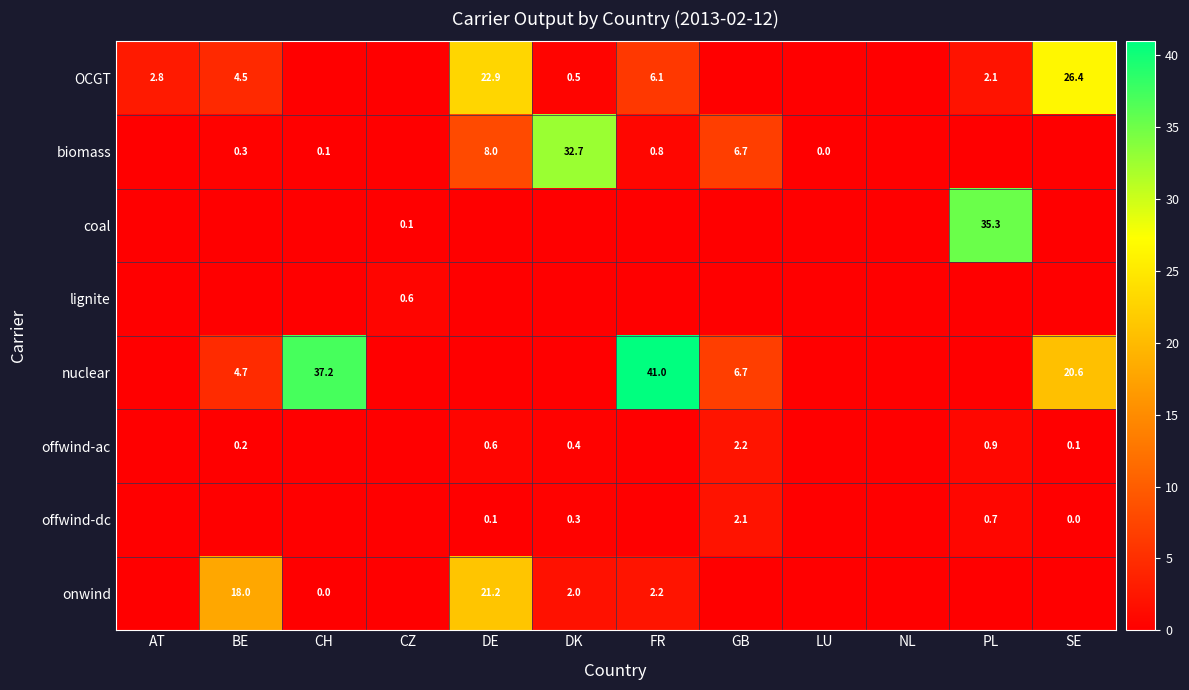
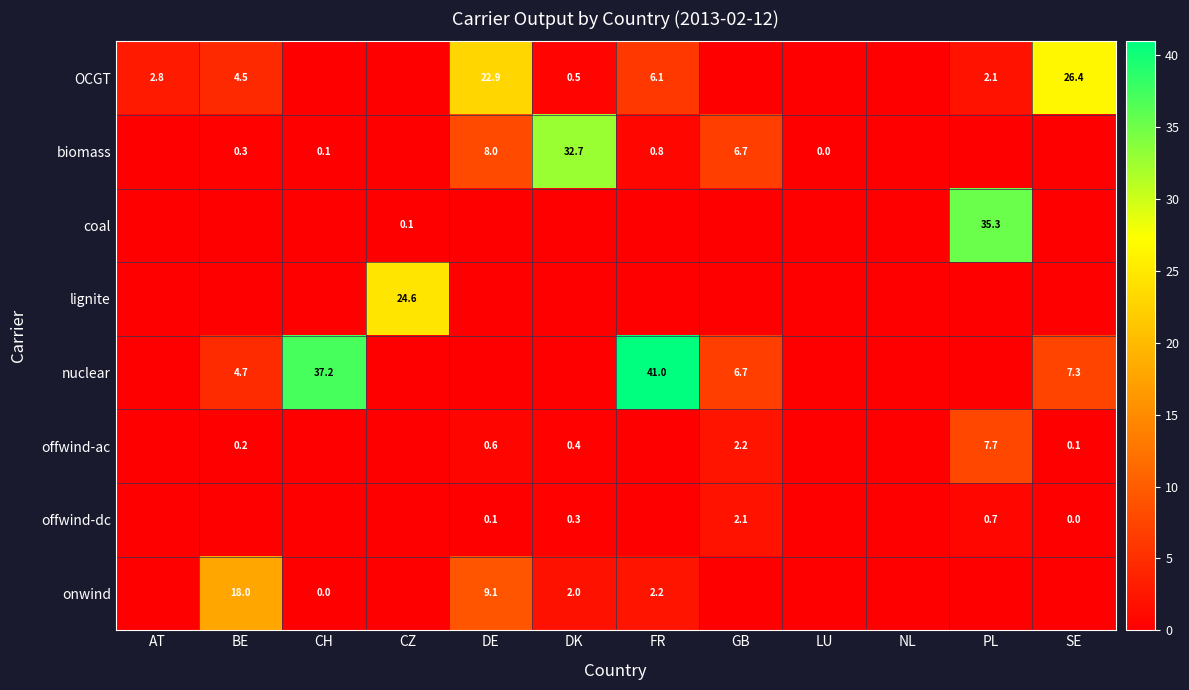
  {
    "OCGT": {
      "AT": 2.8,
      "BE": 4.5,
      "DE": 22.9,
      "DK": 0.5,
      "FR": 6.1,
      "PL": 2.1,
      "SE": 26.4
    },
    "biomass": {
      "BE": 0.3,
      "CH": 0.1,
      "DE": 8.0,
      "DK": 32.7,
      "FR": 0.8,
      "GB": 6.7,
      "LU": 0.0
    },
    "coal": {
      "CZ": 0.1,
      "PL": 35.3
    },
    "lignite": {
-     "CZ": 0.6
+     "CZ": 24.6
    },
    "nuclear": {
      "BE": 4.7,
      "CH": 37.2,
      "FR": 41.0,
      "GB": 6.7,
-     "SE": 20.6
+     "SE": 7.3
    },
    "offwind-ac": {
      "BE": 0.2,
      "DE": 0.6,
      "DK": 0.4,
      "GB": 2.2,
-     "PL": 0.9,
+     "PL": 7.7,
      "SE": 0.1
    },
    "offwind-dc": {
      "DE": 0.1,
      "DK": 0.3,
      "GB": 2.1,
      "PL": 0.7,
      "SE": 0.0
    },
    "onwind": {
      "BE": 18.0,
      "CH": 0.0,
-     "DE": 21.2,
+     "DE": 9.1,
      "DK": 2.0,
      "FR": 2.2
    }
  }
